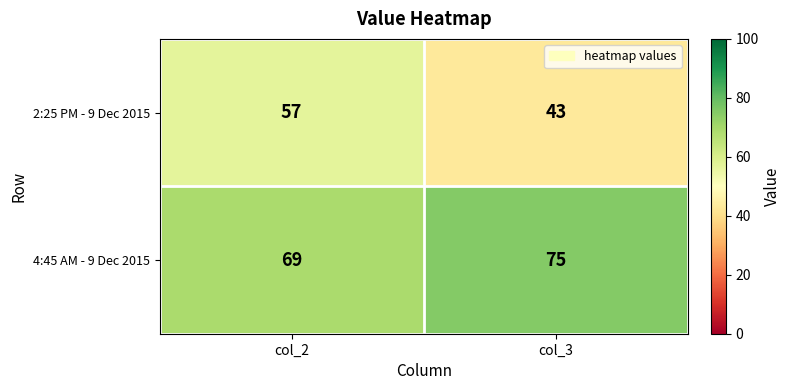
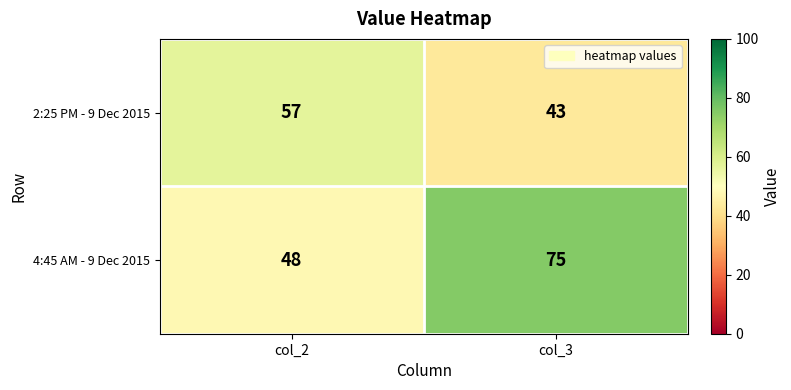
  {
    "2:25 PM - 9 Dec 2015": {
      "col_2": 57,
      "col_3": 43
    },
    "4:45 AM - 9 Dec 2015": {
-     "col_2": 69,
+     "col_2": 48,
      "col_3": 75
    }
  }
